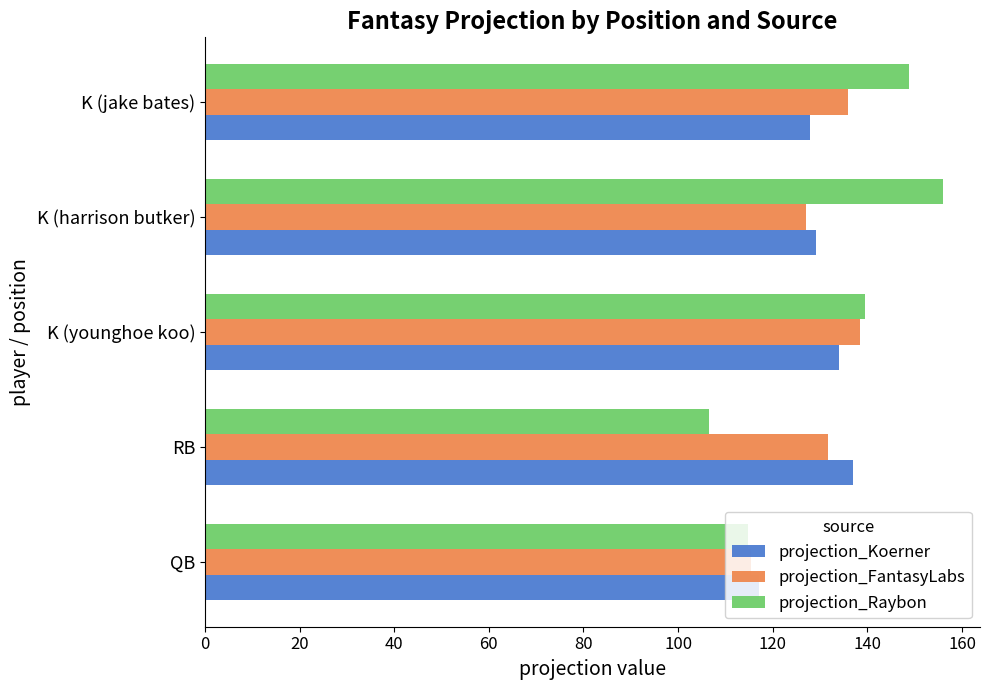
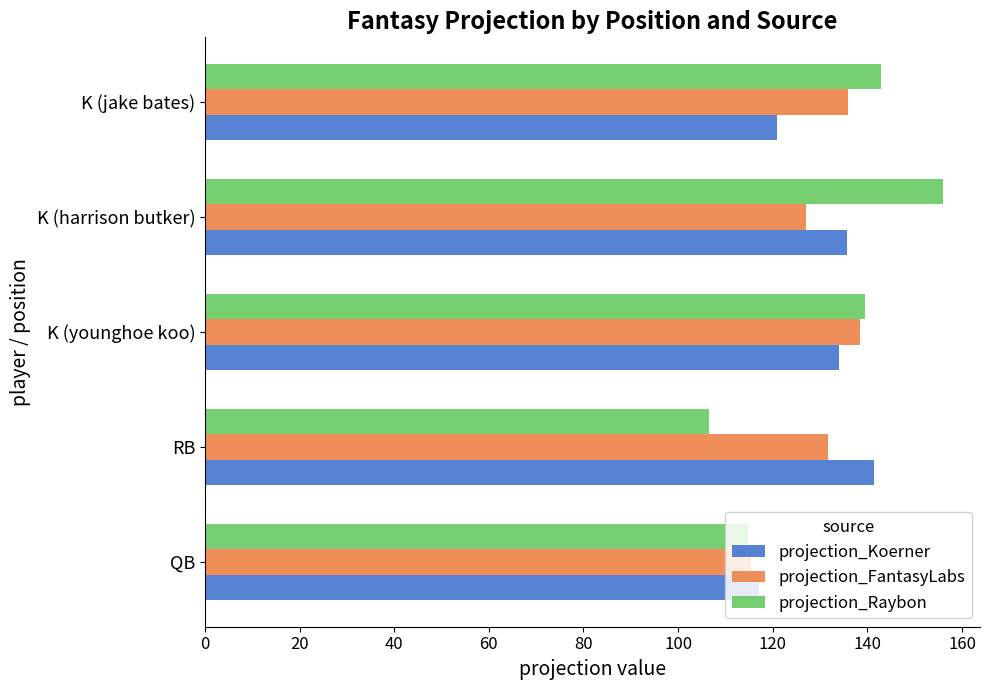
  {
    "projection_Koerner": {
-     "K (jake bates)": 128,
-     "K (harrison butker)": 129,
+     "K (jake bates)": 121,
+     "K (harrison butker)": 136,
      "K (younghoe koo)": 134,
-     "RB": 137
+     "RB": 141
    },
    "projection_FantasyLabs": {
      "K (jake bates)": 136,
      "K (harrison butker)": 127,
      "K (younghoe koo)": 139,
      "RB": 132
    },
    "projection_Raybon": {
-     "K (jake bates)": 149,
+     "K (jake bates)": 143,
      "K (harrison butker)": 156,
      "K (younghoe koo)": 140,
      "RB": 107
    }
  }
